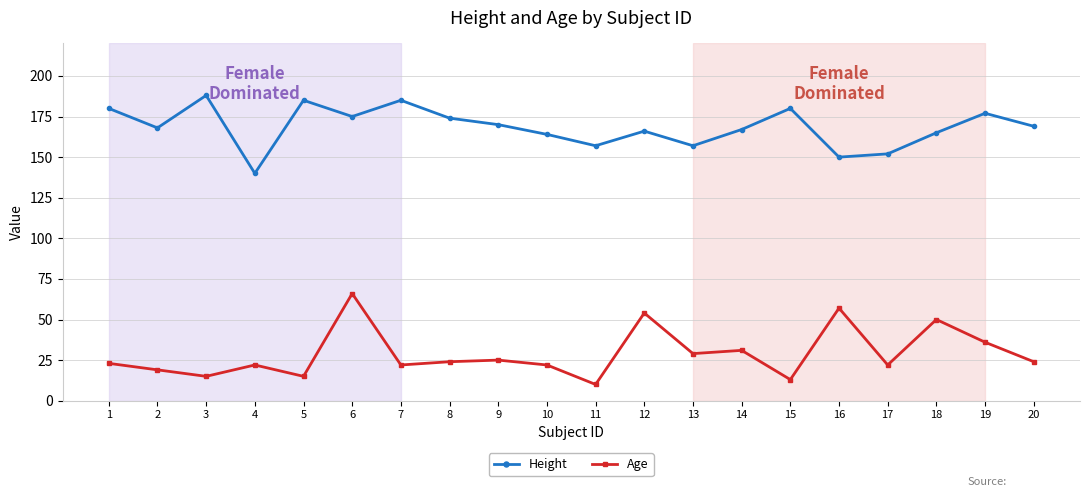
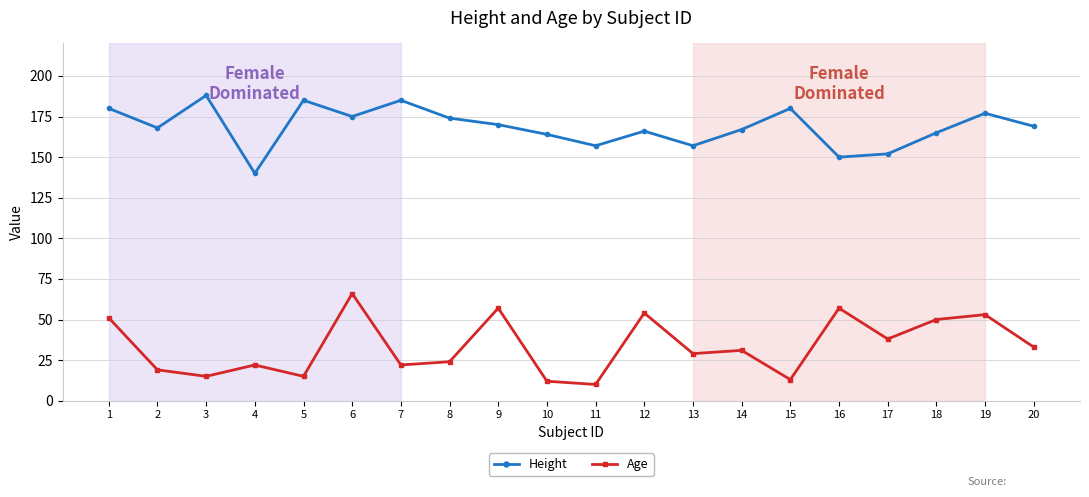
  {
    "Height": {
      "1": 180,
      "2": 168,
      "3": 188,
      "4": 140,
      "5": 185,
      "6": 175,
      "7": 185,
      "8": 174,
      "9": 170,
      "10": 164,
      "11": 157,
      "12": 166,
      "13": 157,
      "14": 167,
      "15": 180,
      "16": 150,
      "17": 152,
      "18": 165,
      "19": 177,
      "20": 169
    },
    "Age": {
-     "1": 23,
+     "1": 51,
      "2": 19,
      "3": 15,
      "4": 22,
      "5": 15,
      "6": 66,
      "7": 22,
      "8": 24,
-     "9": 25,
-     "10": 22,
+     "9": 57,
+     "10": 12,
      "11": 10,
      "12": 54,
      "13": 29,
      "14": 31,
      "15": 13,
      "16": 57,
-     "17": 22,
+     "17": 38,
      "18": 50,
-     "19": 36,
-     "20": 24
+     "19": 53,
+     "20": 33
    }
  }
